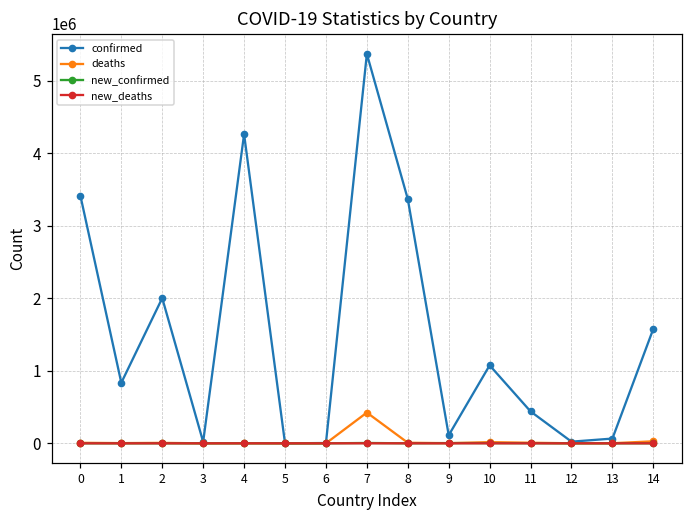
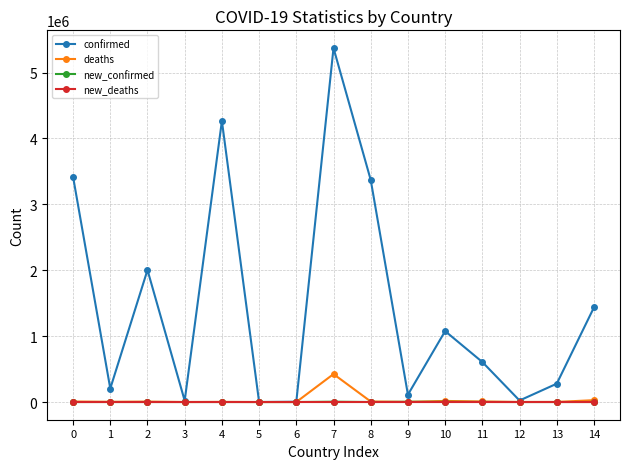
  {
    "confirmed": {
      "0": 3400000,
-     "1": 800000,
+     "1": 200000,
      "2": 2000000,
      "4": 4300000,
      "7": 5400000,
      "8": 3400000,
      "9": 100000,
      "10": 1100000,
-     "11": 400000,
-     "13": 100000,
-     "14": 1600000
+     "11": 600000,
+     "13": 300000,
+     "14": 1400000
    },
    "deaths": {
      "7": 400000
    },
    "new_deaths": {
      "7": 0
    }
  }
